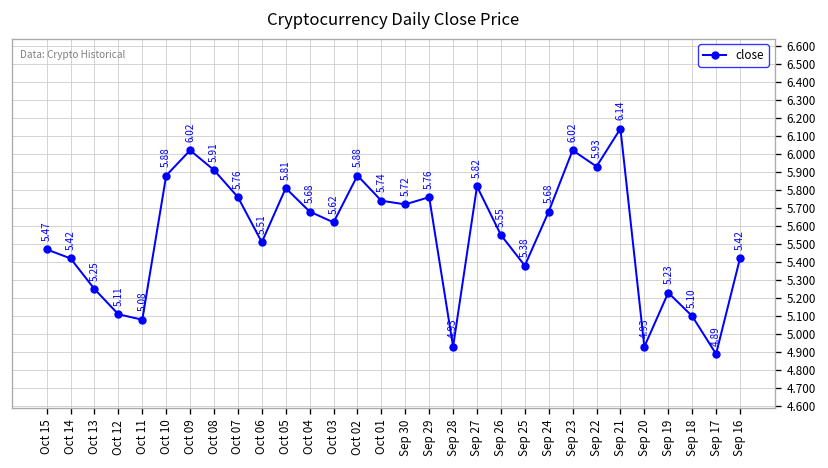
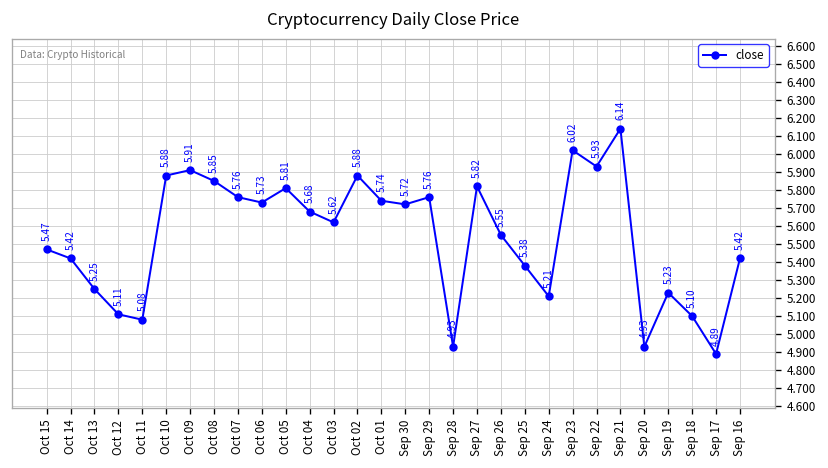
  {
    "Oct 15": 5.47,
    "Oct 14": 5.42,
    "Oct 13": 5.25,
    "Oct 12": 5.11,
    "Oct 11": 5.08,
    "Oct 10": 5.88,
-   "Oct 09": 6.02,
-   "Oct 08": 5.91,
+   "Oct 09": 5.91,
+   "Oct 08": 5.85,
    "Oct 07": 5.76,
-   "Oct 06": 5.51,
+   "Oct 06": 5.73,
    "Oct 05": 5.81,
    "Oct 04": 5.68,
    "Oct 03": 5.62,
    "Oct 02": 5.88,
    "Oct 01": 5.74,
    "Sep 30": 5.72,
    "Sep 29": 5.76,
    "Sep 28": 4.93,
    "Sep 27": 5.82,
    "Sep 26": 5.55,
    "Sep 25": 5.38,
-   "Sep 24": 5.68,
+   "Sep 24": 5.21,
    "Sep 23": 6.02,
    "Sep 22": 5.93,
    "Sep 21": 6.14,
    "Sep 20": 4.93,
    "Sep 19": 5.23,
    "Sep 18": 5.10,
    "Sep 17": 4.89,
    "Sep 16": 5.42
  }
